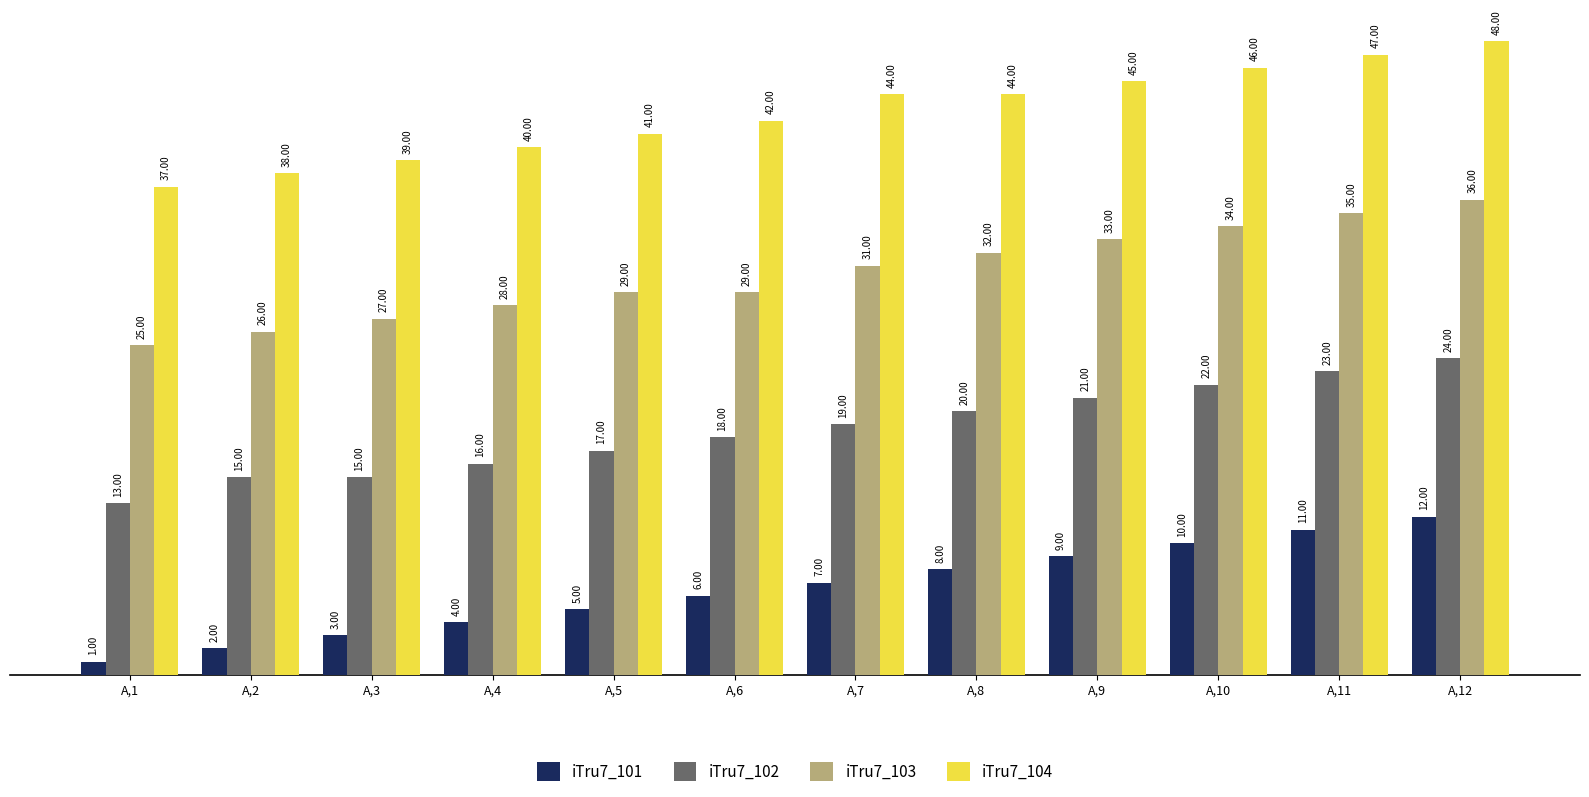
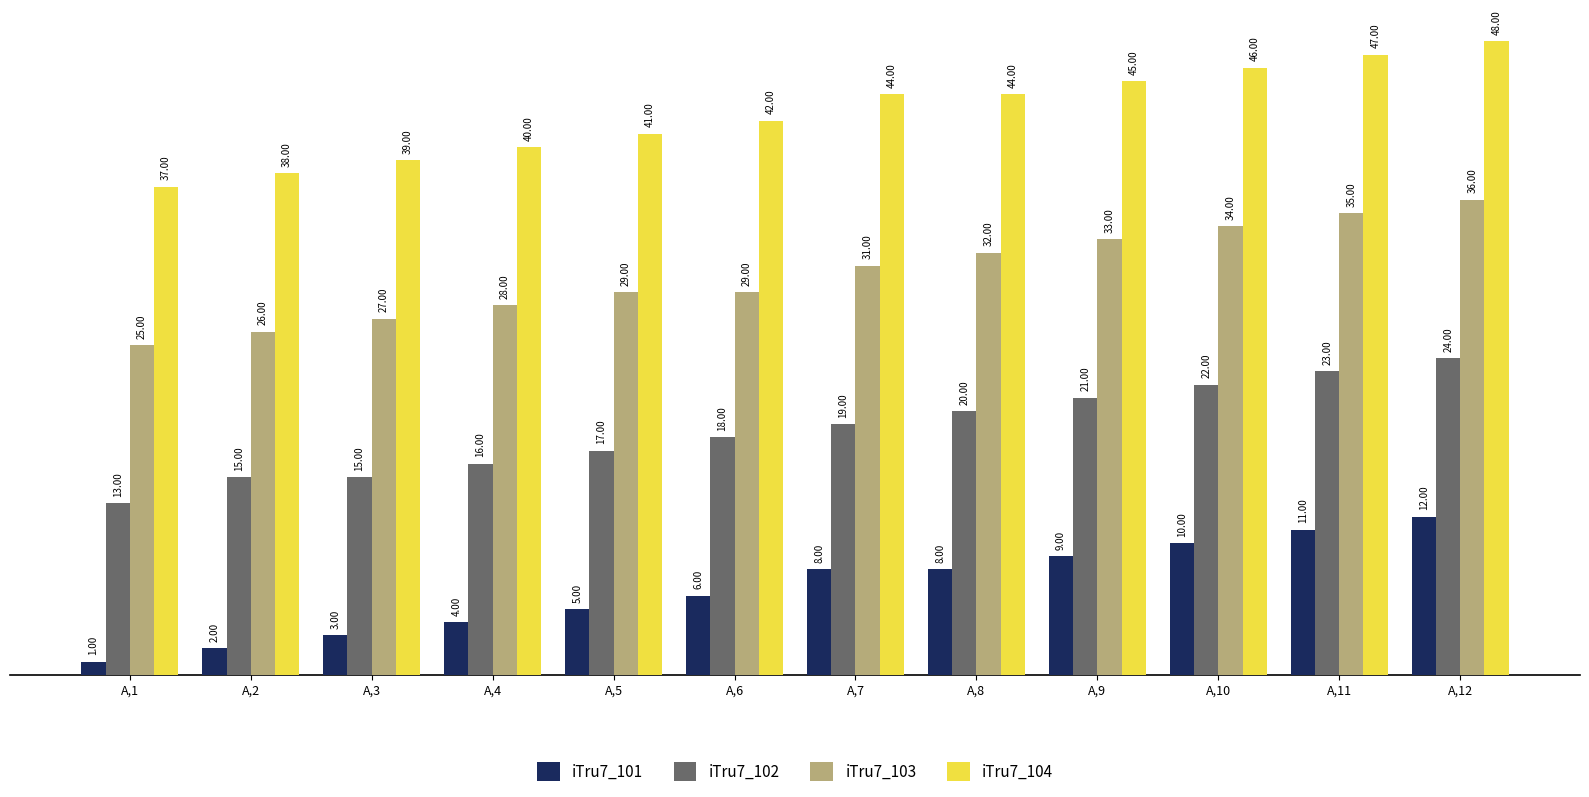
  {
    "iTru7_101": {
      "A,1": 1.00,
      "A,2": 2.00,
      "A,3": 3.00,
      "A,4": 4.00,
      "A,5": 5.00,
      "A,6": 6.00,
-     "A,7": 7.00,
+     "A,7": 8.00,
      "A,8": 8.00,
      "A,9": 9.00,
      "A,10": 10.00,
      "A,11": 11.00,
      "A,12": 12.00
    },
    "iTru7_102": {
      "A,1": 13.00,
      "A,2": 15.00,
      "A,3": 15.00,
      "A,4": 16.00,
      "A,5": 17.00,
      "A,6": 18.00,
      "A,7": 19.00,
      "A,8": 20.00,
      "A,9": 21.00,
      "A,10": 22.00,
      "A,11": 23.00,
      "A,12": 24.00
    },
    "iTru7_103": {
      "A,1": 25.00,
      "A,2": 26.00,
      "A,3": 27.00,
      "A,4": 28.00,
      "A,5": 29.00,
      "A,6": 29.00,
      "A,7": 31.00,
      "A,8": 32.00,
      "A,9": 33.00,
      "A,10": 34.00,
      "A,11": 35.00,
      "A,12": 36.00
    },
    "iTru7_104": {
      "A,1": 37.00,
      "A,2": 38.00,
      "A,3": 39.00,
      "A,4": 40.00,
      "A,5": 41.00,
      "A,6": 42.00,
      "A,7": 44.00,
      "A,8": 44.00,
      "A,9": 45.00,
      "A,10": 46.00,
      "A,11": 47.00,
      "A,12": 48.00
    }
  }
